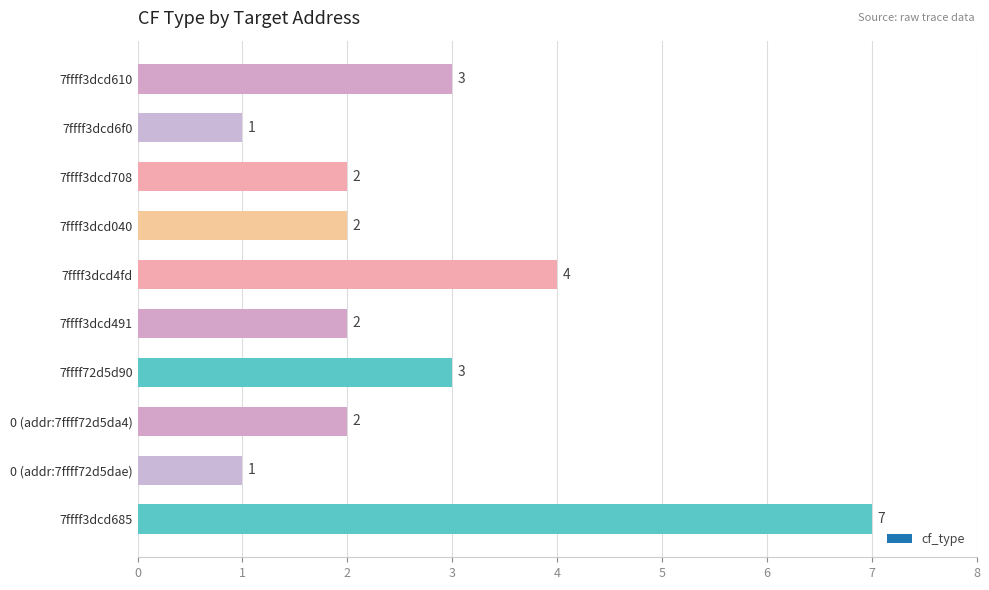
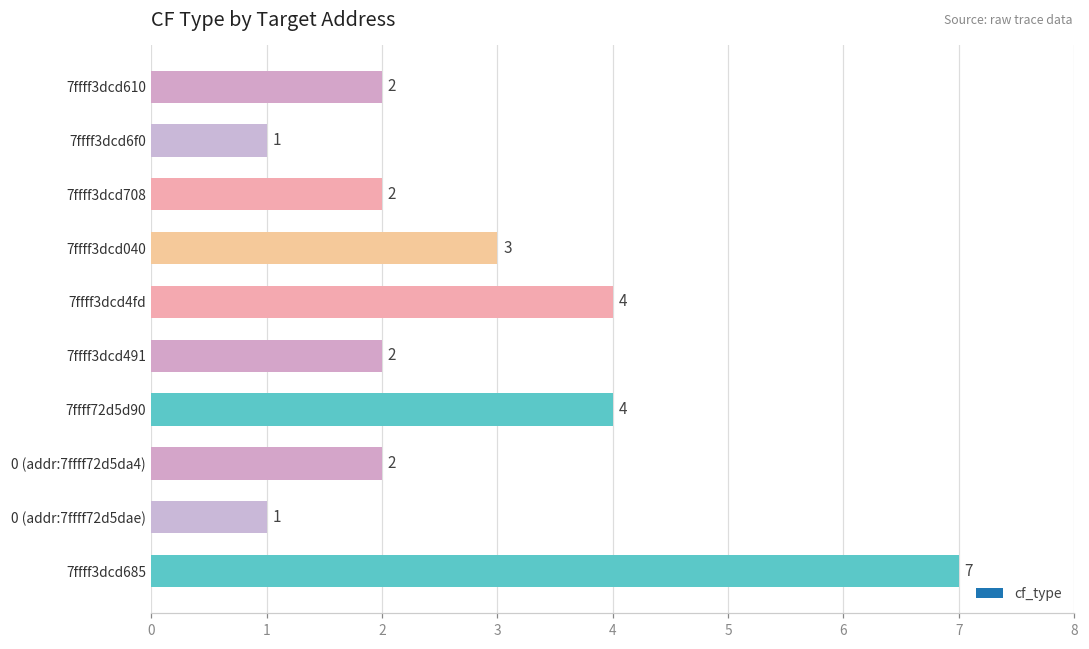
  {
-   "7ffff3dcd610": 3,
+   "7ffff3dcd610": 2,
    "7ffff3dcd6f0": 1,
    "7ffff3dcd708": 2,
-   "7ffff3dcd040": 2,
+   "7ffff3dcd040": 3,
    "7ffff3dcd4fd": 4,
    "7ffff3dcd491": 2,
-   "7ffff72d5d90": 3,
+   "7ffff72d5d90": 4,
    "0 (addr:7ffff72d5da4)": 2,
    "0 (addr:7ffff72d5dae)": 1,
    "7ffff3dcd685": 7
  }
